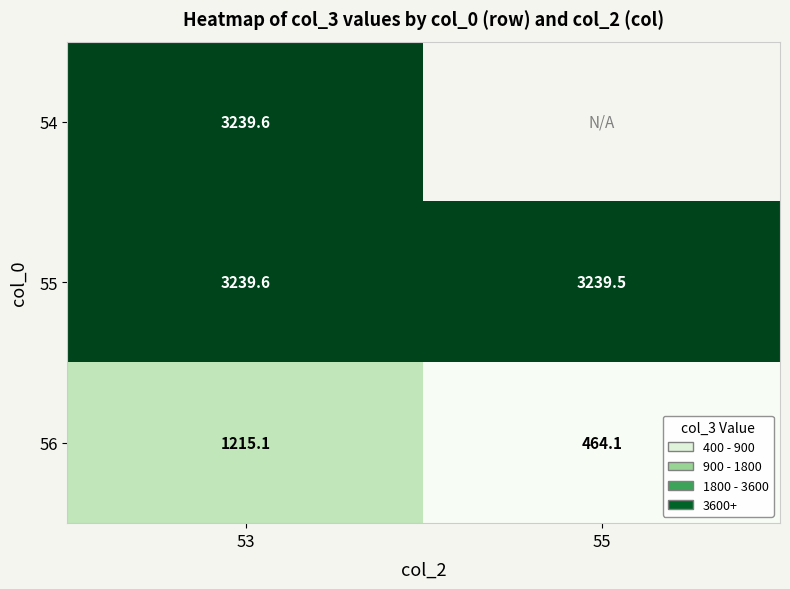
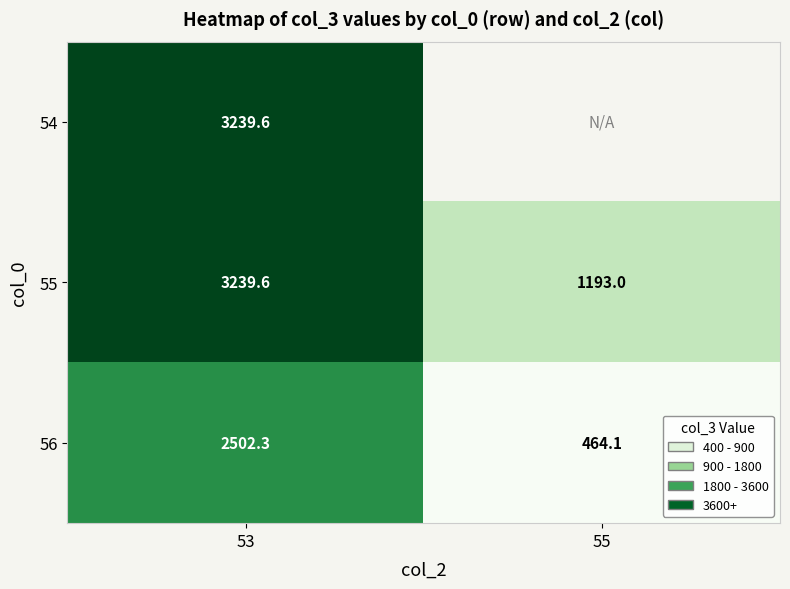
  {
    "54": {
      "53": 3239.6
    },
    "55": {
      "53": 3239.6,
-     "55": 3239.5
+     "55": 1193.0
    },
    "56": {
-     "53": 1215.1,
+     "53": 2502.3,
      "55": 464.1
    }
  }
